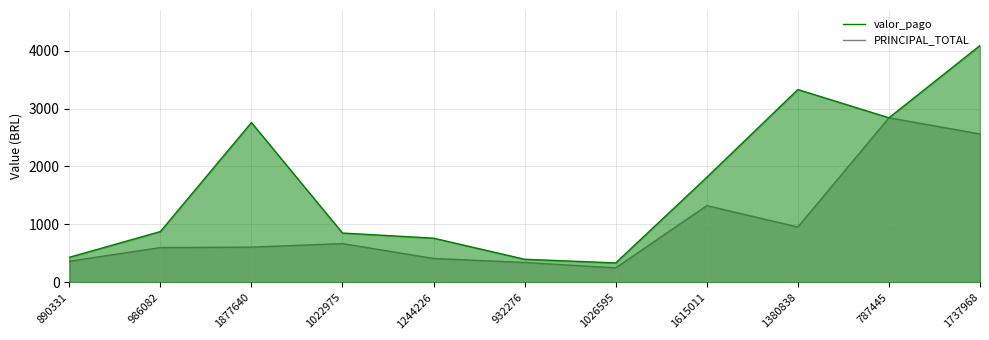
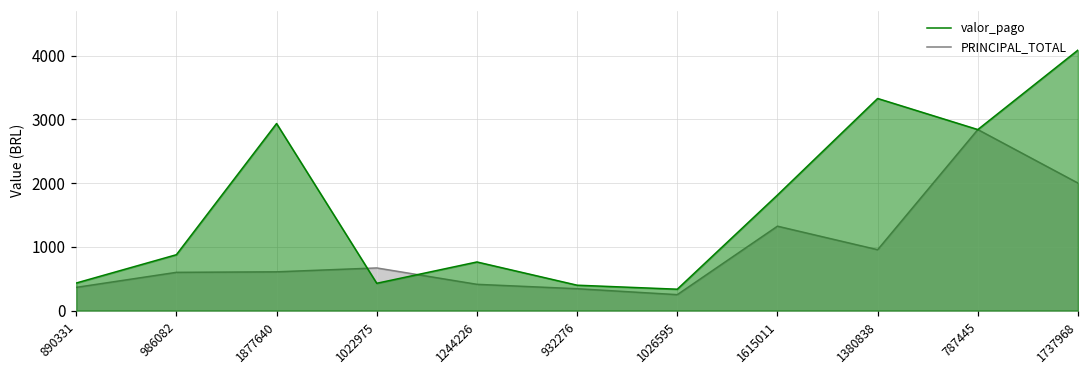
  {
    "valor_pago": {
      "890331": 400,
      "986082": 900,
-     "1877640": 2800,
-     "1022975": 900,
+     "1877640": 2900,
+     "1022975": 400,
      "1244226": 800,
      "932276": 400,
      "1026595": 300,
      "1615011": 1800,
      "1380838": 3300,
      "1737968": 4100
    },
    "PRINCIPAL_TOTAL": {
      "890331": 400,
      "986082": 600,
      "1877640": 600,
      "1022975": 700,
      "1244226": 400,
      "932276": 300,
      "1026595": 300,
      "1615011": 1300,
      "1380838": 1000,
-     "1737968": 2600
+     "1737968": 2000
    }
  }
